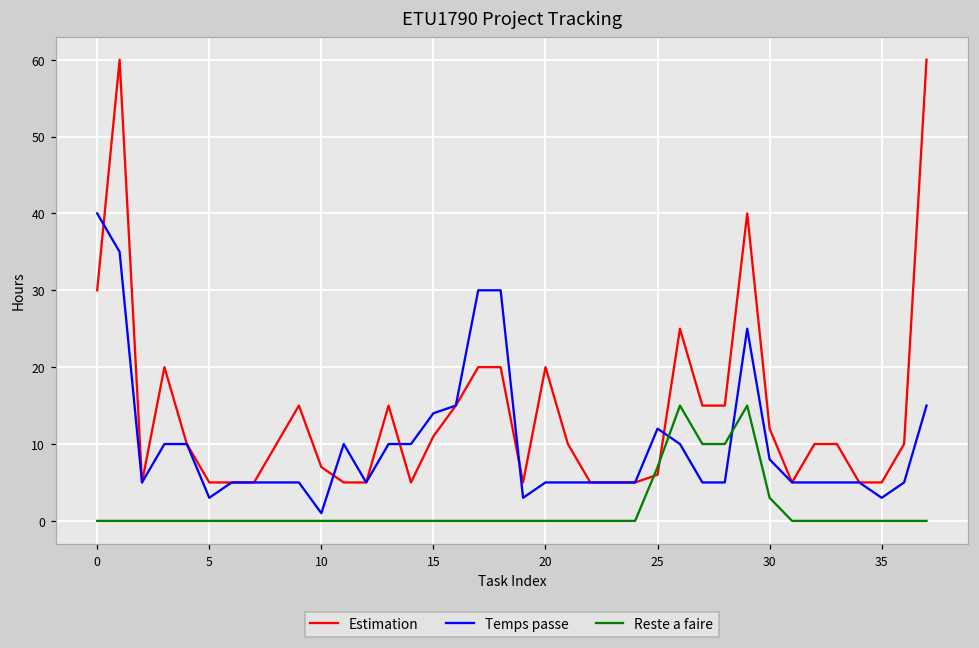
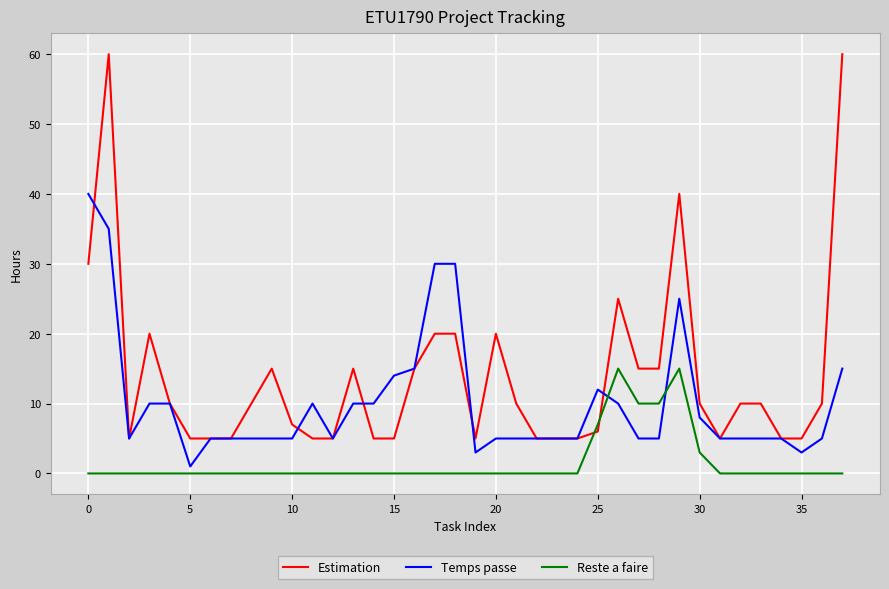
  {
    "Estimation": {
      "0": 30,
      "5": 5,
      "10": 7,
-     "15": 11,
+     "15": 5,
      "20": 20,
      "25": 6,
-     "30": 12,
+     "30": 10,
      "35": 5
    },
    "Temps passe": {
      "0": 40,
-     "5": 3,
-     "10": 1,
+     "5": 1,
+     "10": 5,
      "15": 14,
      "20": 5,
      "25": 12,
      "30": 8,
      "35": 3
    },
    "Reste a faire": {
      "0": 0,
      "5": 0,
      "10": 0,
      "15": 0,
      "20": 0,
      "25": 7,
      "30": 3,
      "35": 0
    }
  }
